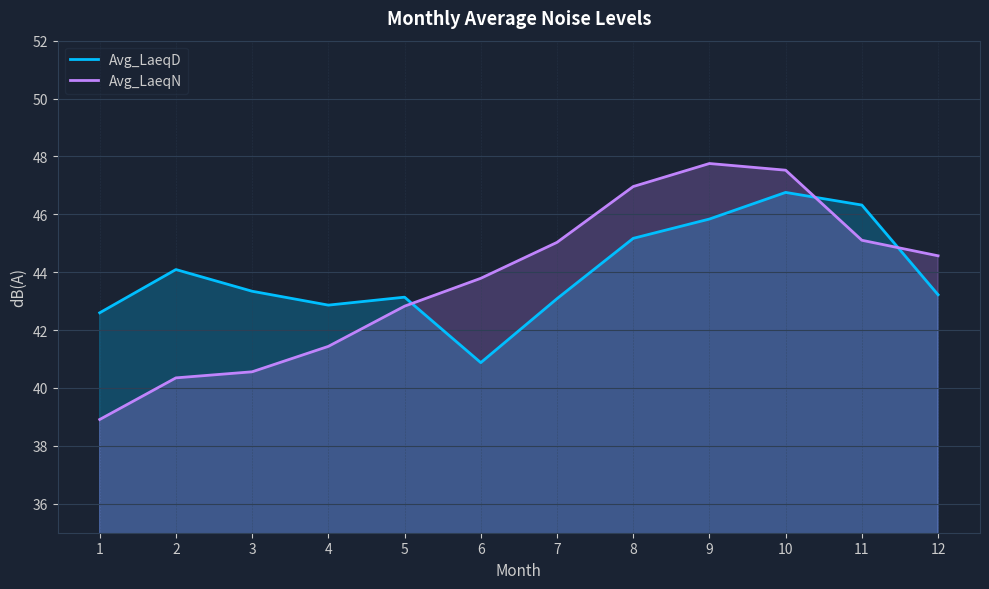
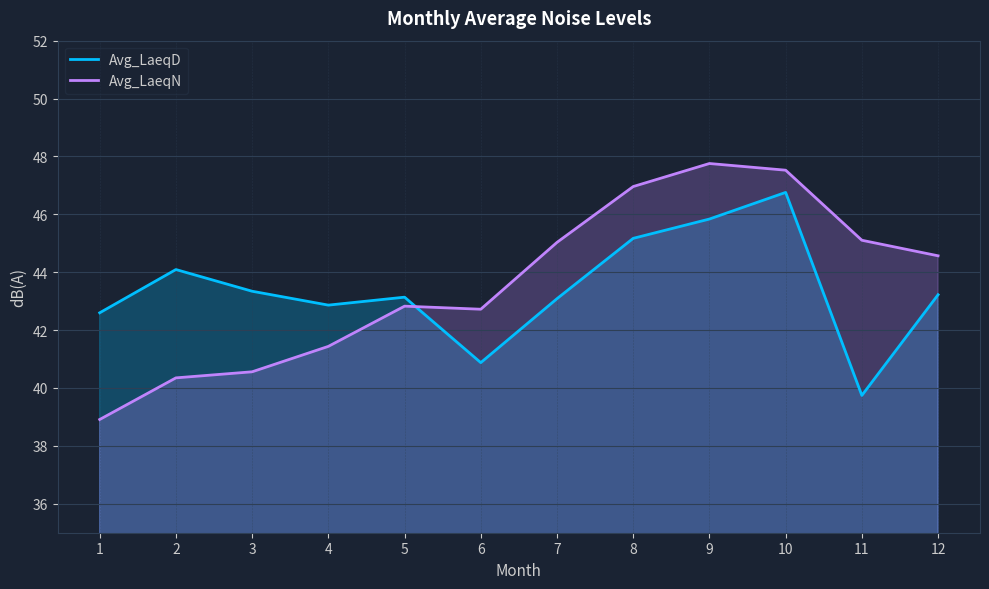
  {
    "Avg_LaeqD": {
      "1": 42.6,
      "2": 44.1,
      "3": 43.3,
      "4": 42.9,
      "5": 43.1,
      "6": 40.9,
      "7": 43.1,
      "8": 45.2,
      "9": 45.8,
      "10": 46.8,
-     "11": 46.3,
+     "11": 39.7,
      "12": 43.2
    },
    "Avg_LaeqN": {
      "1": 38.9,
      "2": 40.3,
      "3": 40.6,
      "4": 41.4,
      "5": 42.8,
-     "6": 43.8,
+     "6": 42.7,
      "7": 45.0,
      "8": 47.0,
      "9": 47.8,
      "10": 47.5,
      "11": 45.1,
      "12": 44.6
    }
  }
